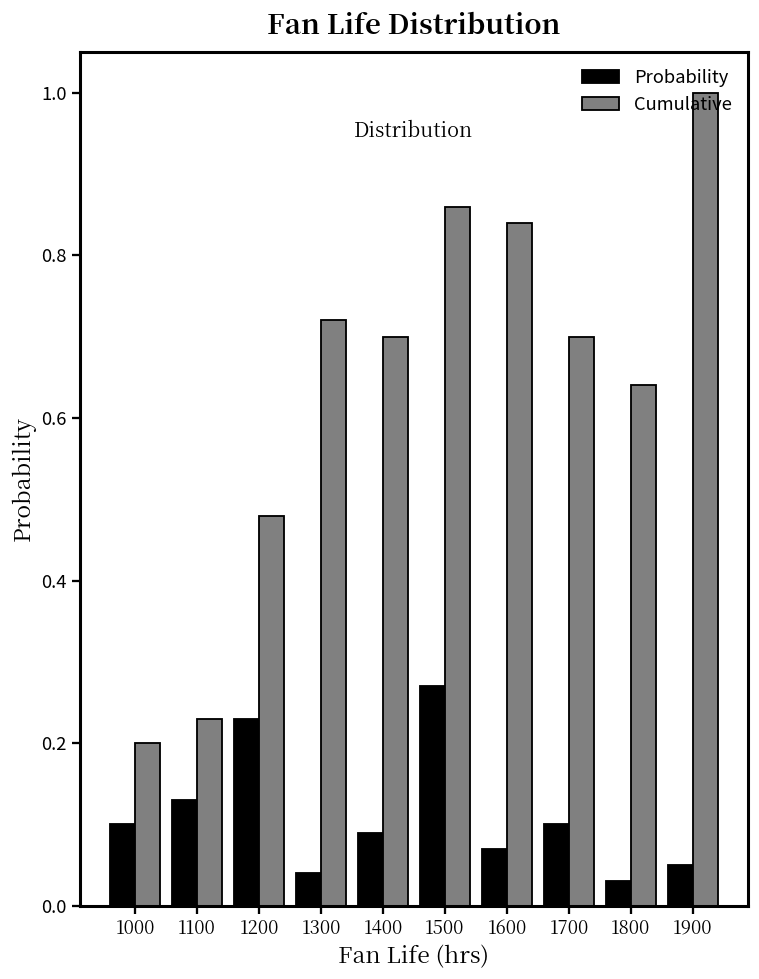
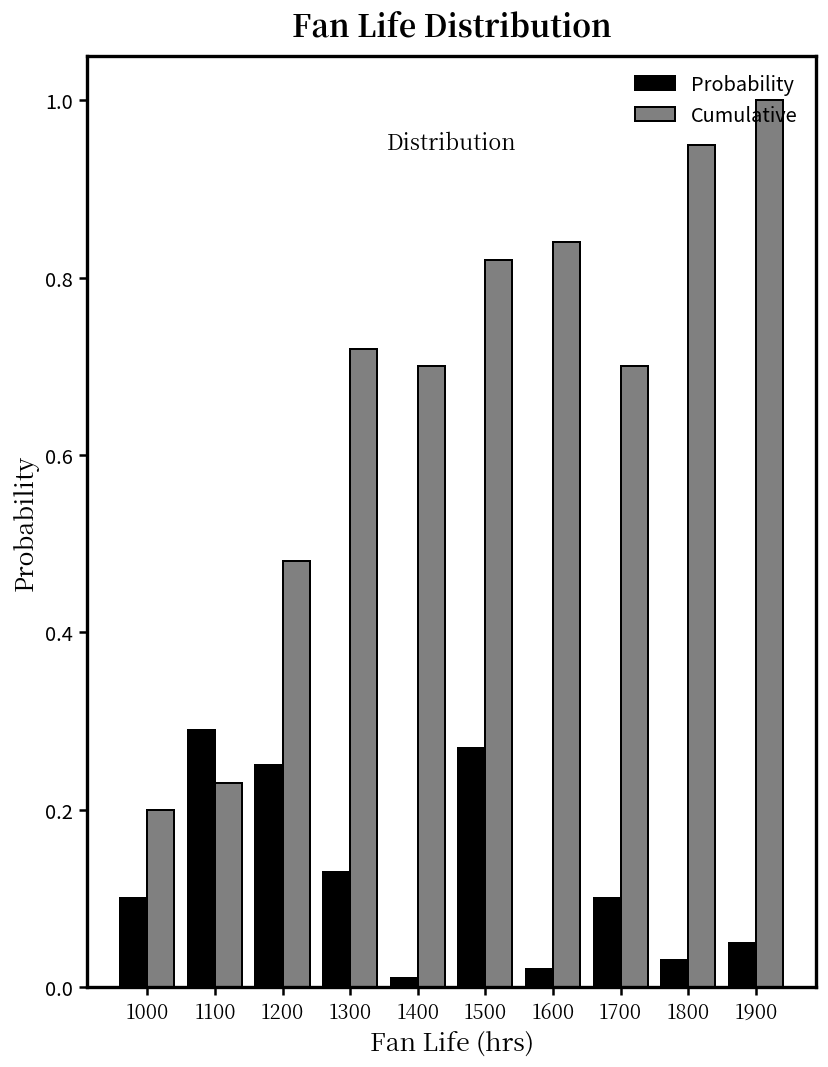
  {
    "Probability": {
      "1000": 0.10,
-     "1100": 0.13,
-     "1200": 0.23,
-     "1300": 0.04,
-     "1400": 0.09,
+     "1100": 0.29,
+     "1200": 0.25,
+     "1300": 0.13,
+     "1400": 0.01,
      "1500": 0.27,
-     "1600": 0.07,
+     "1600": 0.02,
      "1700": 0.10,
      "1800": 0.03,
      "1900": 0.05
    },
    "Cumulative": {
      "1000": 0.20,
      "1100": 0.23,
      "1200": 0.48,
      "1300": 0.72,
      "1400": 0.70,
-     "1500": 0.86,
+     "1500": 0.82,
      "1600": 0.84,
      "1700": 0.70,
-     "1800": 0.64,
+     "1800": 0.95,
      "1900": 1.00
    }
  }
